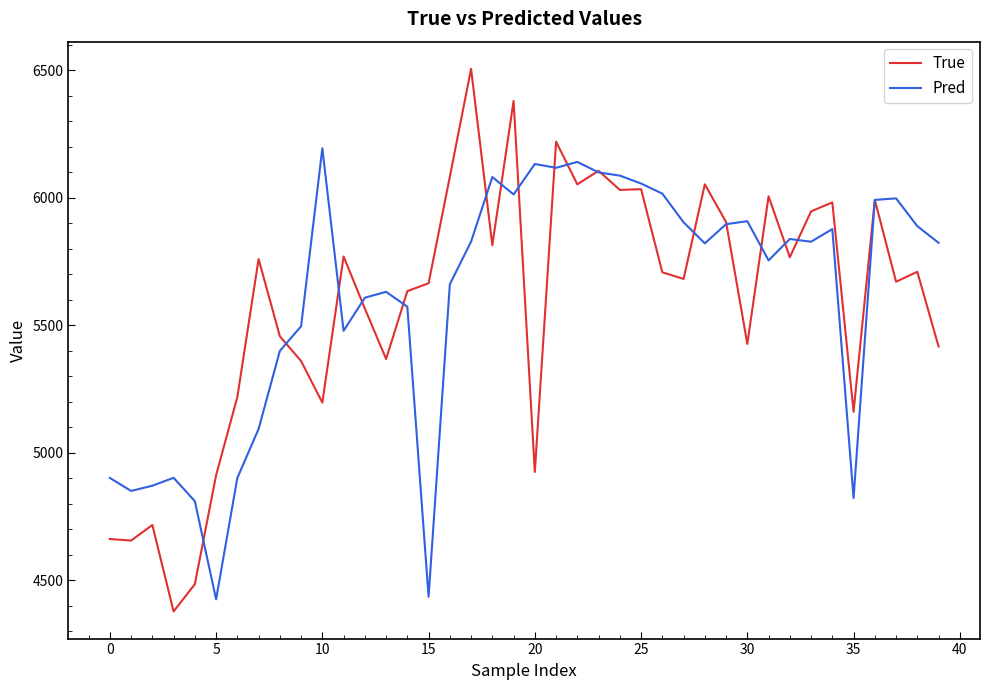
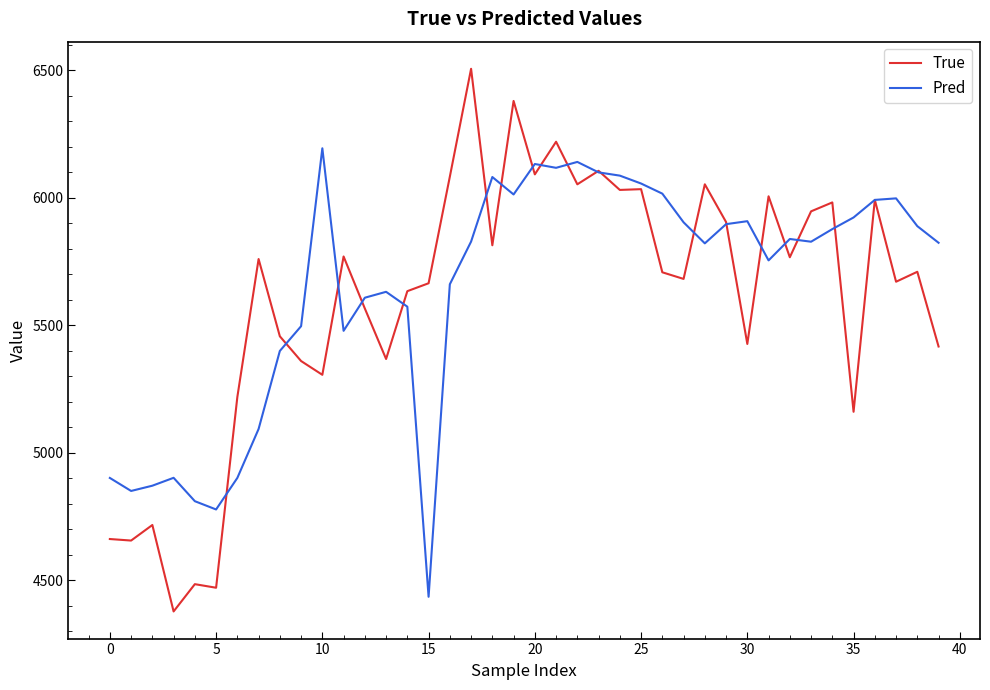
  {
    "True": {
      "0": 4660,
-     "5": 4910,
-     "10": 5200,
+     "5": 4470,
+     "10": 5310,
      "15": 5660,
-     "20": 4920,
+     "20": 6090,
      "25": 6030,
      "30": 5430,
      "35": 5160
    },
    "Pred": {
      "0": 4900,
-     "5": 4420,
+     "5": 4780,
      "10": 6190,
      "15": 4430,
      "20": 6130,
      "25": 6060,
      "30": 5910,
-     "35": 4820
+     "35": 5920
    }
  }
